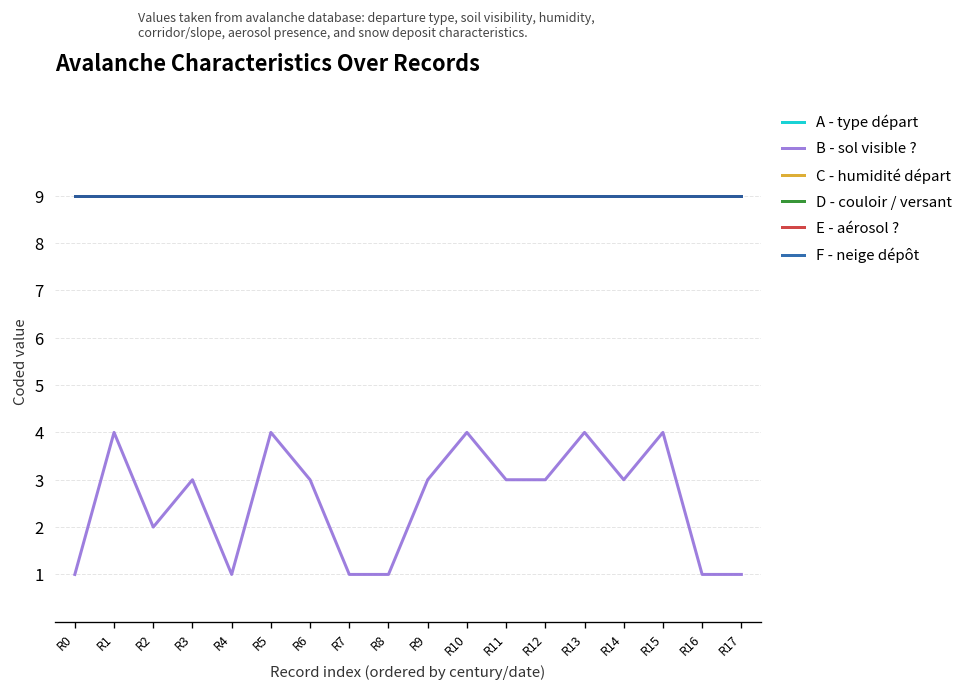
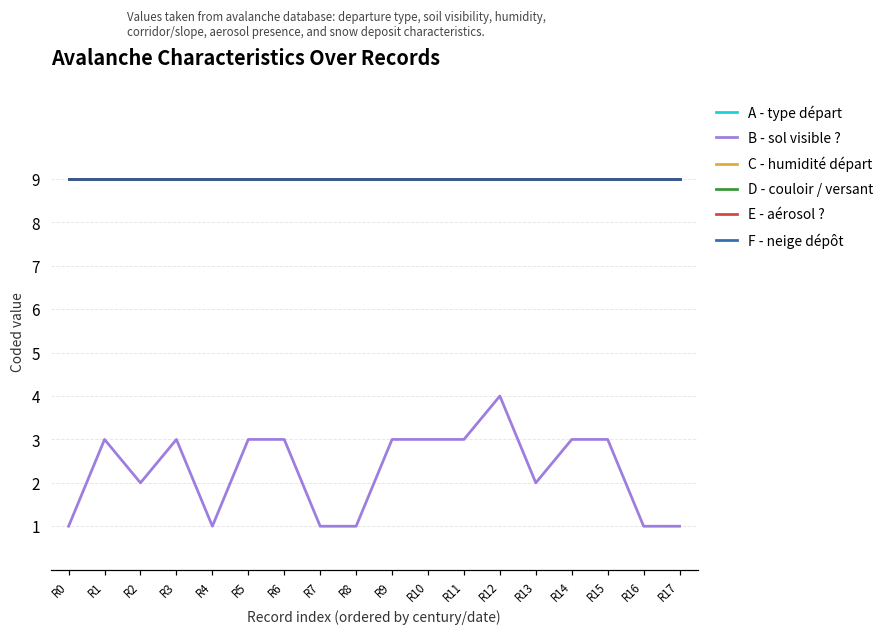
  {
    "F - neige dépôt": {
      "R0": 9,
      "R1": 9,
      "R2": 9,
      "R3": 9,
      "R4": 9,
      "R5": 9,
      "R6": 9,
      "R7": 9,
      "R8": 9,
      "R9": 9,
      "R10": 9,
      "R11": 9,
      "R12": 9,
      "R13": 9,
      "R14": 9,
      "R15": 9,
      "R16": 9,
      "R17": 9
    },
    "B - sol visible ?": {
      "R0": 1,
-     "R1": 4,
+     "R1": 3,
      "R2": 2,
      "R3": 3,
      "R4": 1,
-     "R5": 4,
+     "R5": 3,
      "R6": 3,
      "R7": 1,
      "R8": 1,
      "R9": 3,
-     "R10": 4,
+     "R10": 3,
      "R11": 3,
-     "R12": 3,
-     "R13": 4,
+     "R12": 4,
+     "R13": 2,
      "R14": 3,
-     "R15": 4,
+     "R15": 3,
      "R16": 1,
      "R17": 1
    }
  }
